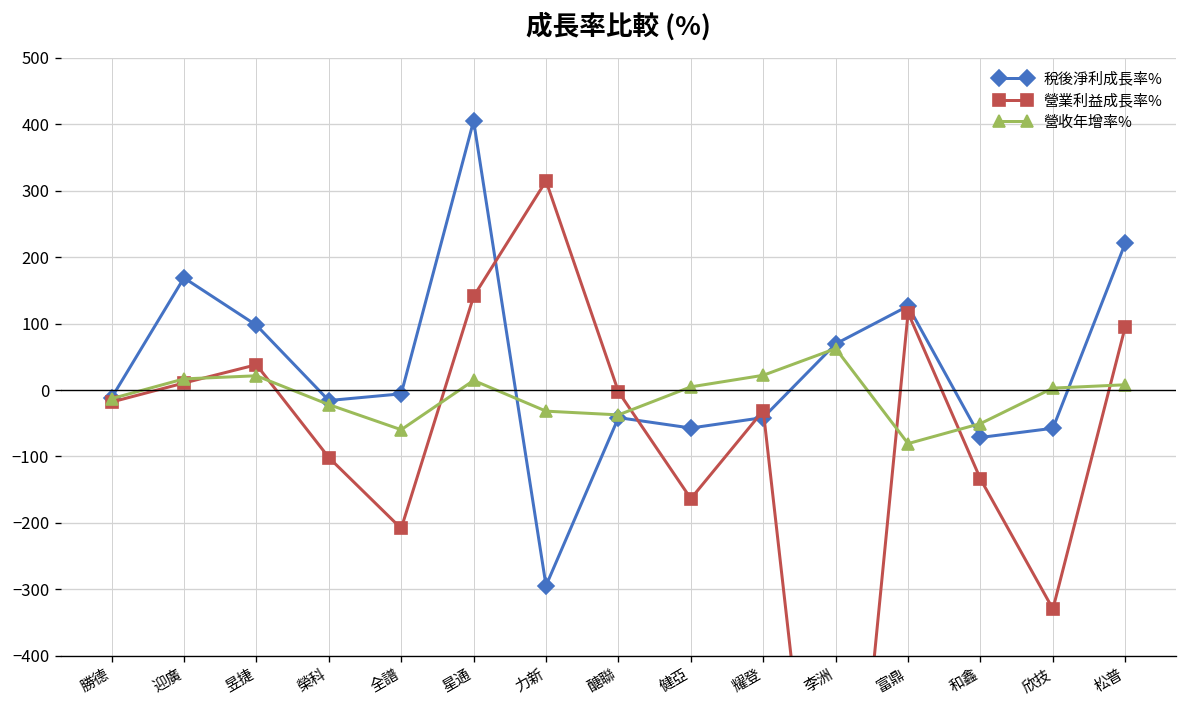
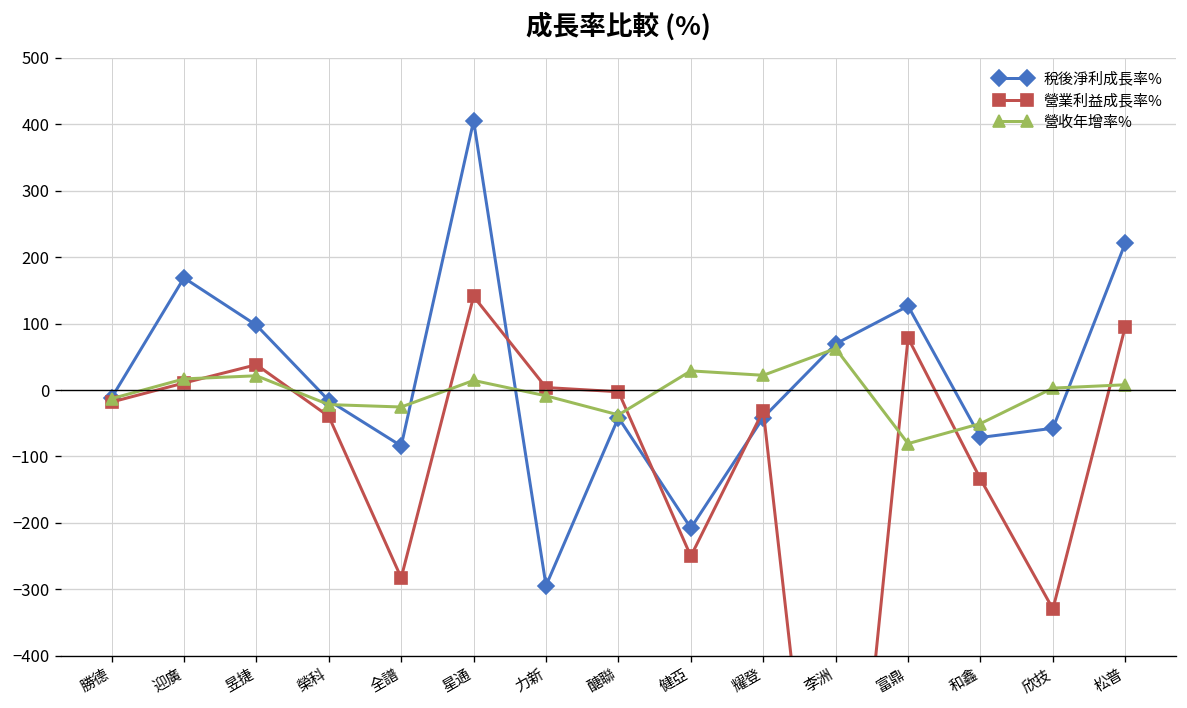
  {
    "稅後淨利成長率%": {
      "迎廣": 170,
      "昱捷": 100,
      "榮科": -20,
-     "全譜": -10,
+     "全譜": -80,
      "星通": 410,
      "力新": -290,
-     "健亞": -60,
+     "健亞": -210,
      "耀登": -40,
      "李洲": 70,
      "富鼎": 130,
      "和鑫": -70,
      "欣技": -60,
      "松普": 220
    },
    "營業利益成長率%": {
      "勝德": -20,
      "迎廣": 10,
      "昱捷": 40,
-     "榮科": -100,
-     "全譜": -210,
+     "榮科": -40,
+     "全譜": -280,
      "星通": 140,
-     "力新": 310,
+     "力新": 0,
      "醣聯": 0,
-     "健亞": -160,
+     "健亞": -250,
      "耀登": -30,
-     "富鼎": 120,
+     "富鼎": 80,
      "和鑫": -130,
      "欣技": -330,
      "松普": 100
    },
    "營收年增率%": {
      "迎廣": 20,
      "昱捷": 20,
      "榮科": -20,
-     "全譜": -60,
+     "全譜": -30,
      "星通": 10,
-     "力新": -30,
-     "健亞": 0,
+     "力新": -10,
+     "健亞": 30,
      "耀登": 20,
      "李洲": 60,
      "富鼎": -80,
      "和鑫": -50,
      "欣技": 0,
      "松普": 10
    }
  }
